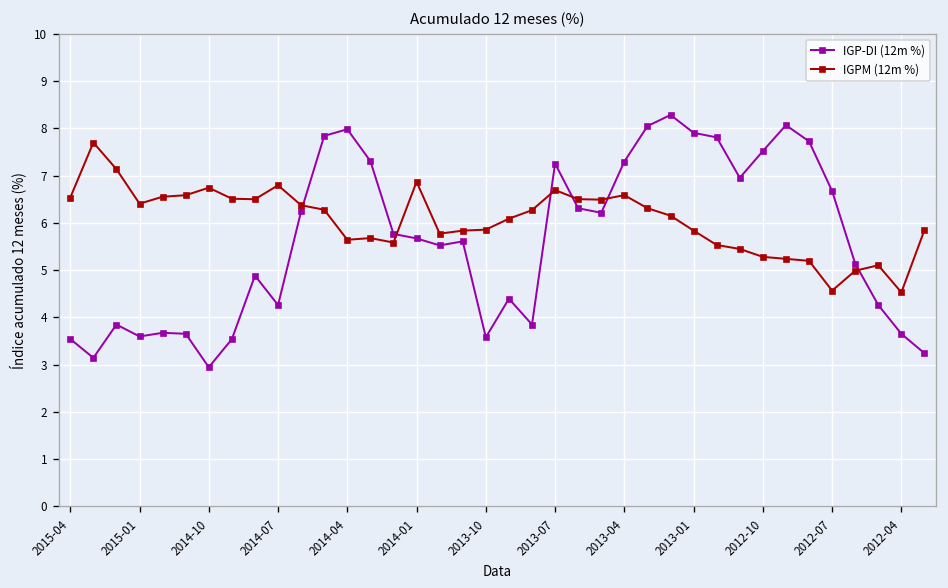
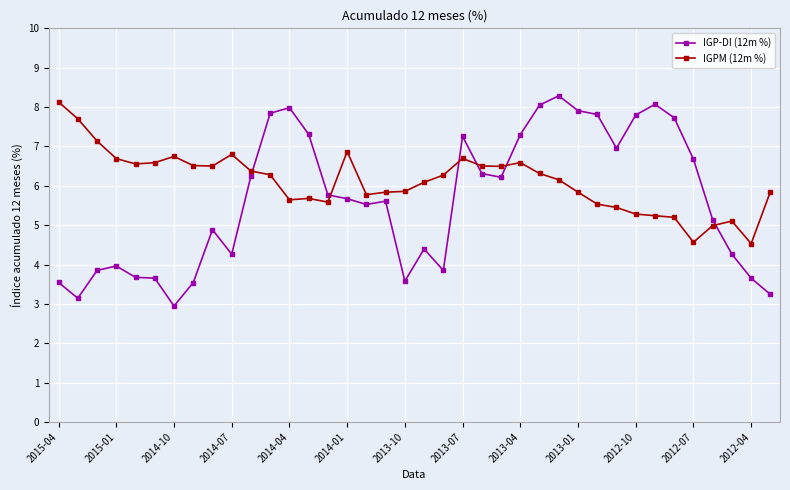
  {
    "IGP-DI (12m %)": {
      "2015-04": 3.5,
-     "2015-01": 3.6,
+     "2015-01": 4.0,
      "2014-10": 2.9,
      "2014-07": 4.3,
      "2014-04": 8.0,
      "2014-01": 5.7,
      "2013-10": 3.6,
      "2013-07": 7.3,
      "2013-04": 7.3,
      "2013-01": 7.9,
-     "2012-10": 7.5,
+     "2012-10": 7.8,
      "2012-07": 6.7,
      "2012-04": 3.7
    },
    "IGPM (12m %)": {
-     "2015-04": 6.5,
-     "2015-01": 6.4,
+     "2015-04": 8.1,
+     "2015-01": 6.7,
      "2014-10": 6.7,
      "2014-07": 6.8,
      "2014-04": 5.6,
      "2014-01": 6.9,
      "2013-10": 5.9,
      "2013-07": 6.7,
      "2013-04": 6.6,
      "2013-01": 5.8,
      "2012-10": 5.3,
      "2012-07": 4.6,
      "2012-04": 4.5
    }
  }
